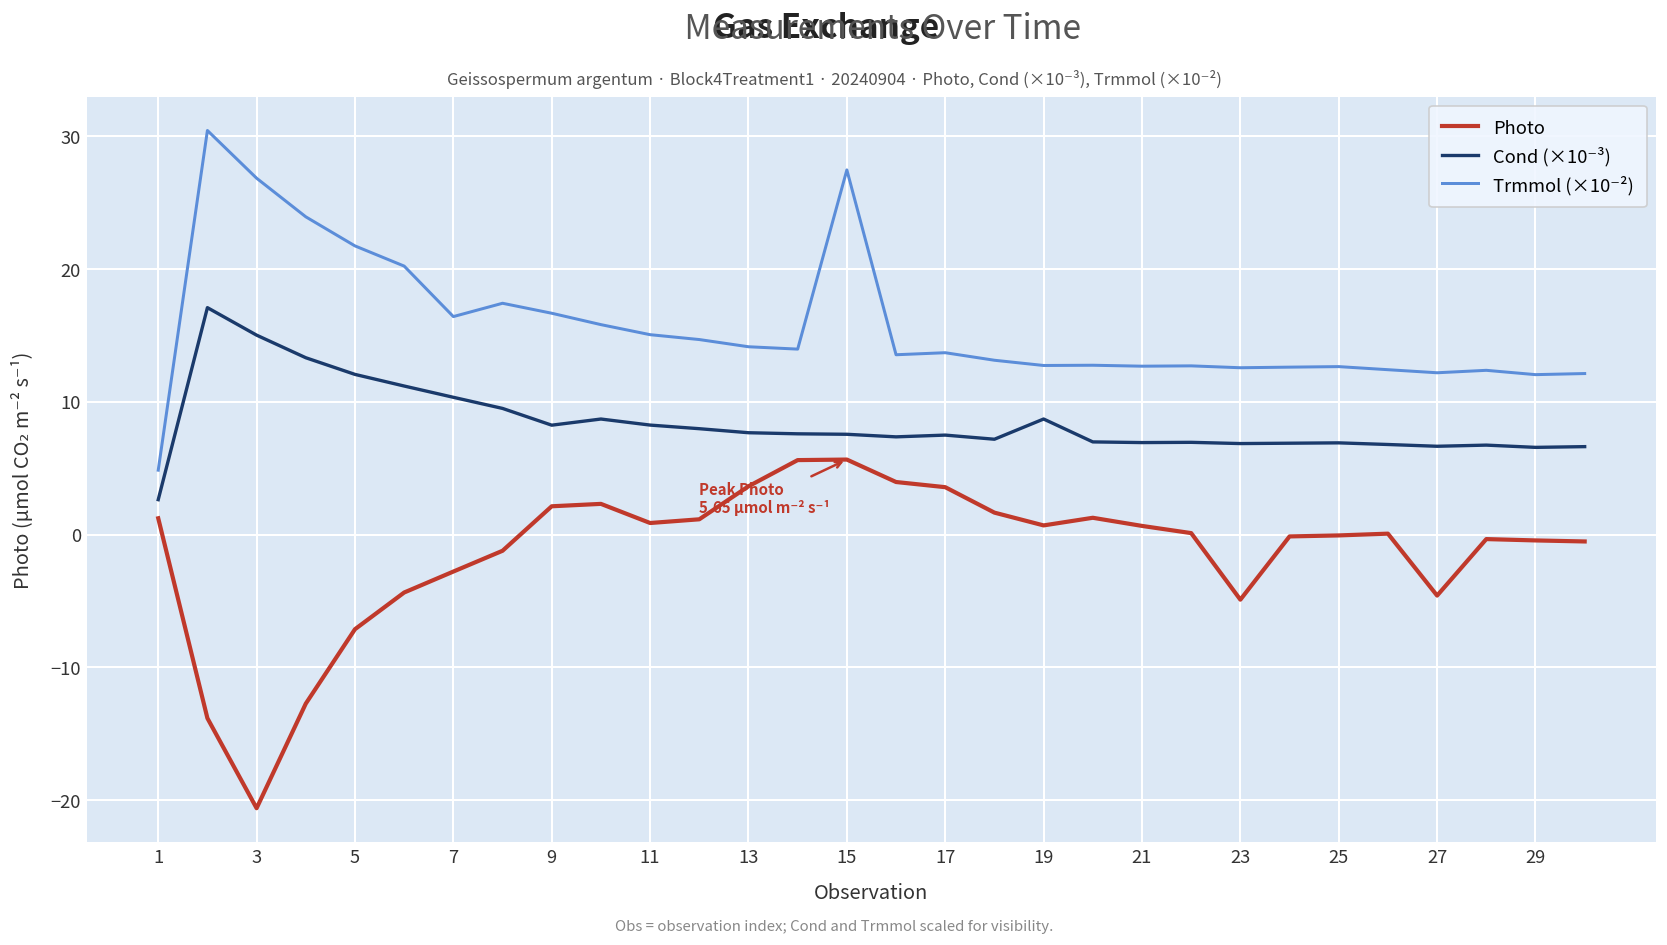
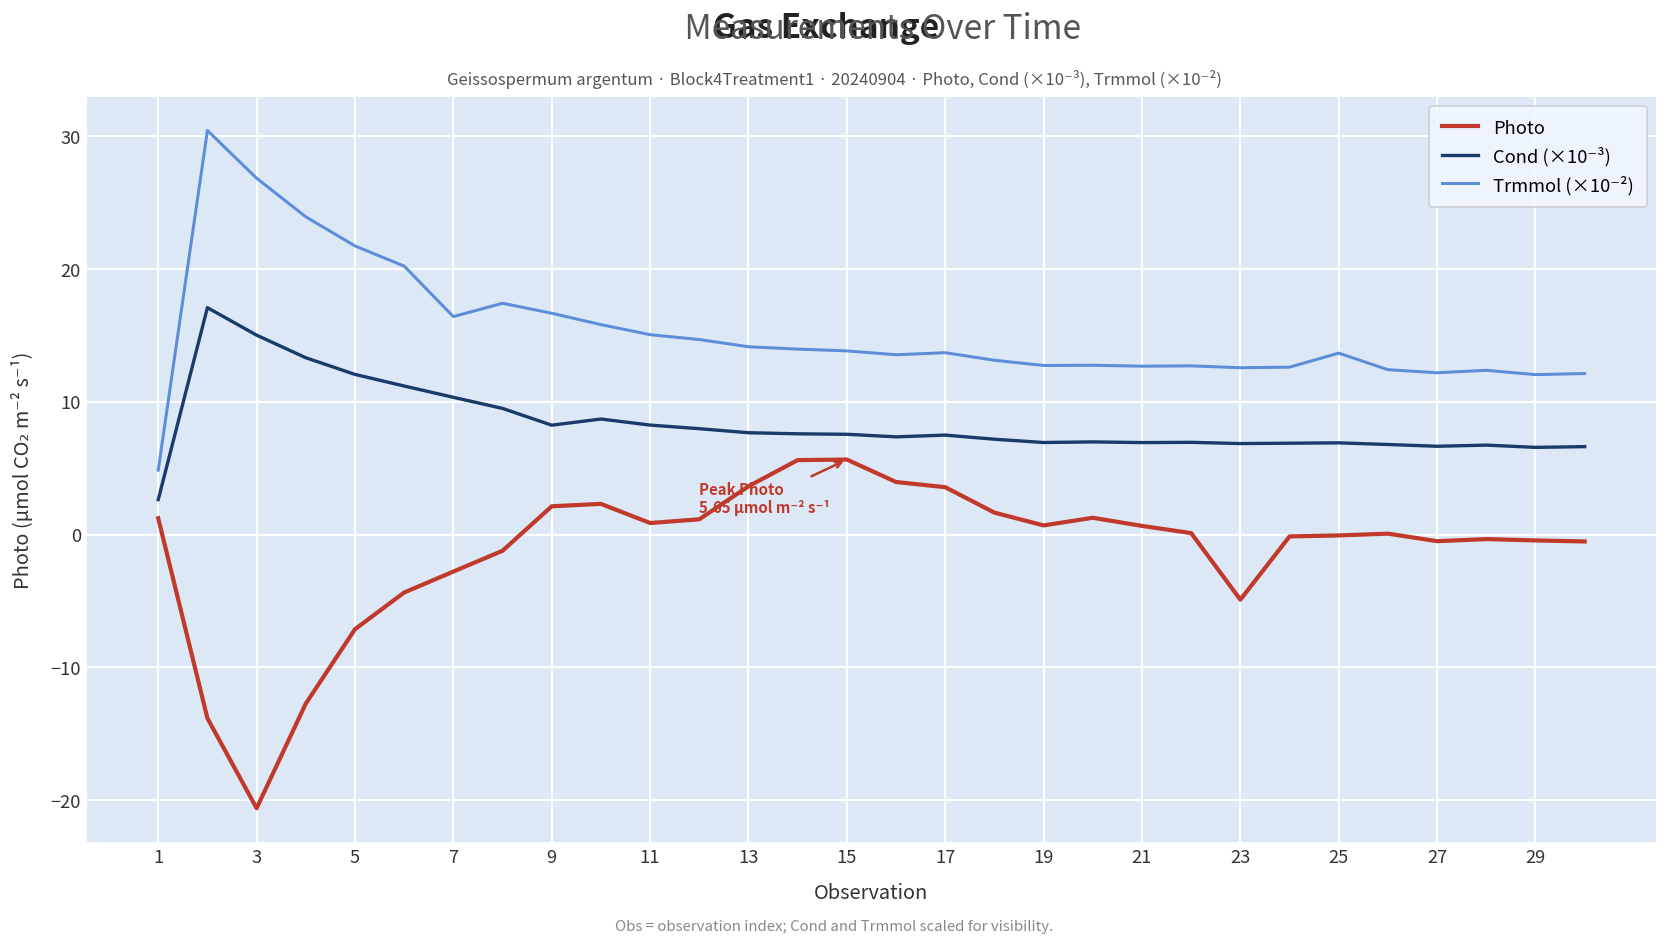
  {
    "Photo": {
      "1": 1.2,
      "3": -20.6,
      "5": -7.1,
      "7": -2.8,
      "9": 2.1,
      "11": 0.9,
      "15": 5.7,
      "17": 3.6,
      "19": 0.7,
      "21": 0.7,
      "23": -4.9,
      "25": -0.1,
-     "27": -4.6,
+     "27": -0.5,
      "29": -0.4
    },
    "Cond (×10⁻³)": {
      "1": 2.6,
      "3": 15.0,
      "5": 12.1,
      "7": 10.3,
      "9": 8.2,
      "11": 8.2,
      "13": 7.7,
      "15": 7.6,
      "17": 7.5,
-     "19": 8.7,
+     "19": 6.9,
      "21": 6.9,
      "23": 6.9,
      "25": 6.9,
      "27": 6.7,
      "29": 6.6
    },
    "Trmmol (×10⁻²)": {
      "1": 4.9,
      "3": 26.8,
      "5": 21.7,
      "7": 16.4,
      "9": 16.7,
      "11": 15.1,
      "13": 14.1,
-     "15": 27.5,
+     "15": 13.8,
      "17": 13.7,
      "19": 12.7,
      "21": 12.7,
      "23": 12.6,
-     "25": 12.7,
+     "25": 13.7,
      "27": 12.2,
      "29": 12.0
    }
  }
